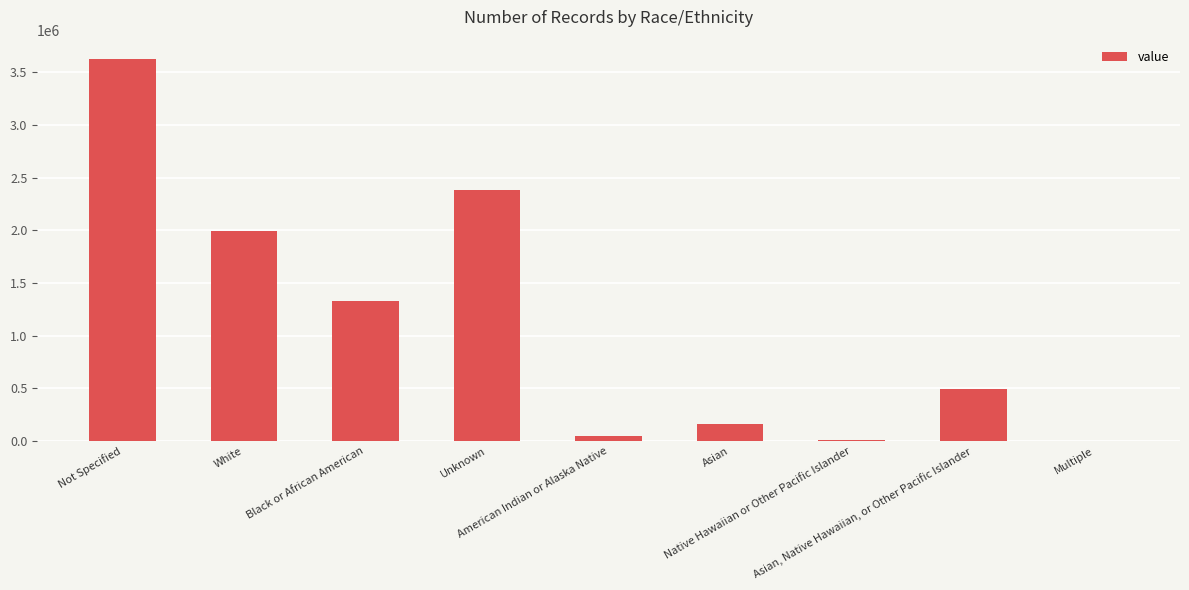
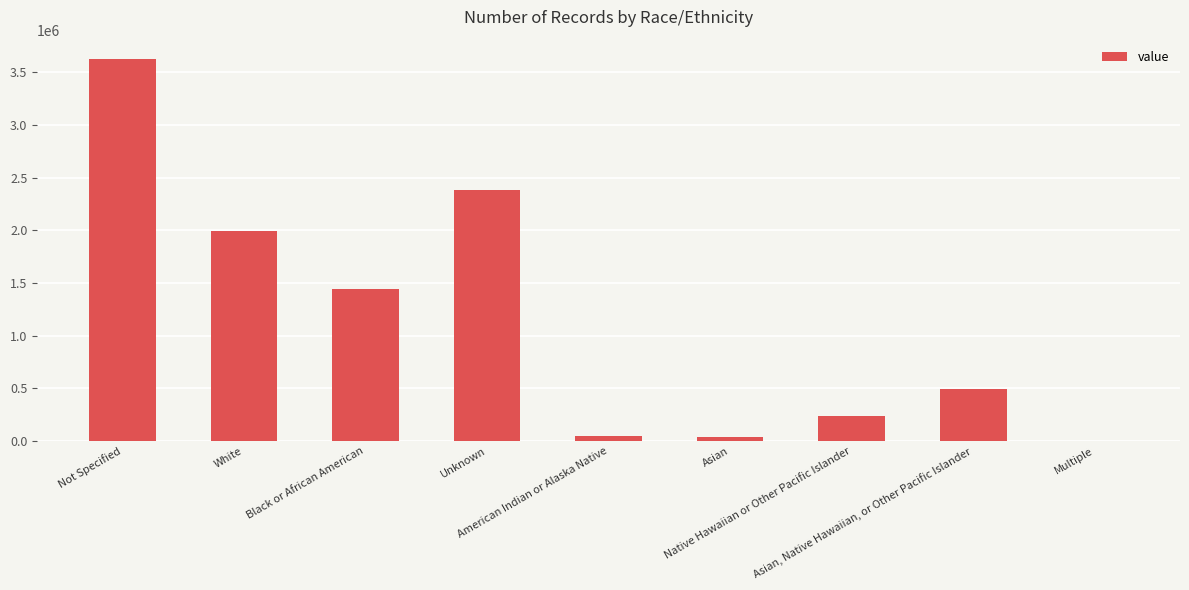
  {
    "Not Specified": 3630000,
    "White": 1990000,
-   "Black or African American": 1330000,
+   "Black or African American": 1450000,
    "Unknown": 2380000,
    "American Indian or Alaska Native": 50000,
-   "Asian": 160000,
-   "Native Hawaiian or Other Pacific Islander": 10000,
+   "Asian": 40000,
+   "Native Hawaiian or Other Pacific Islander": 240000,
    "Asian, Native Hawaiian, or Other Pacific Islander": 500000,
    "Multiple": 0
  }
